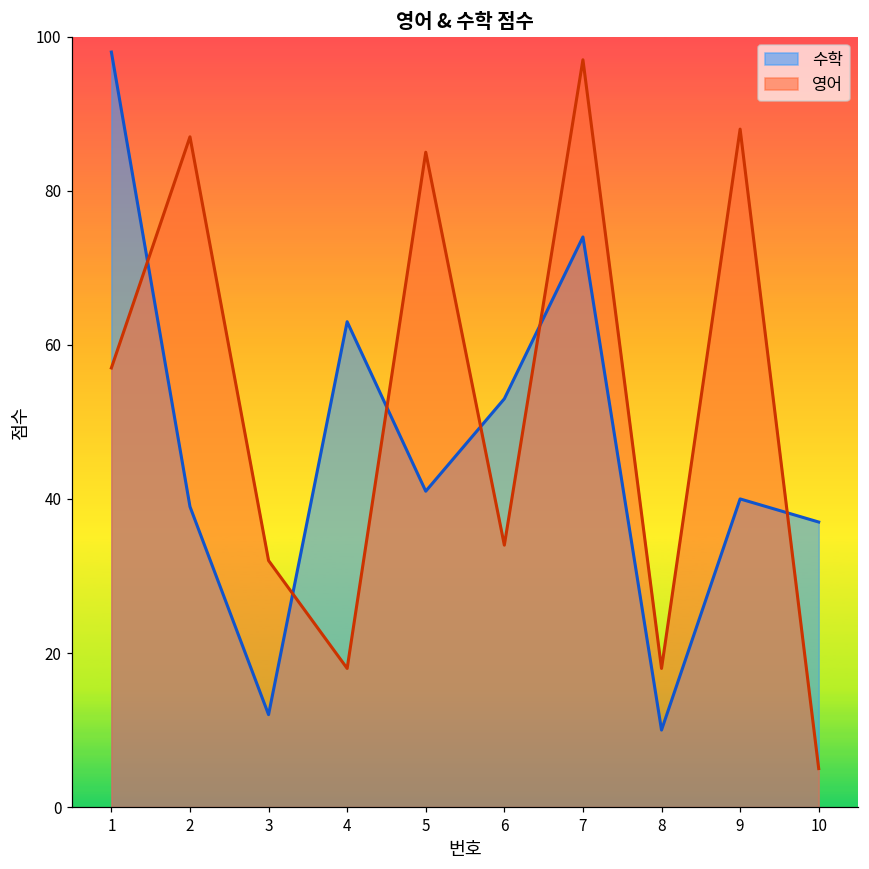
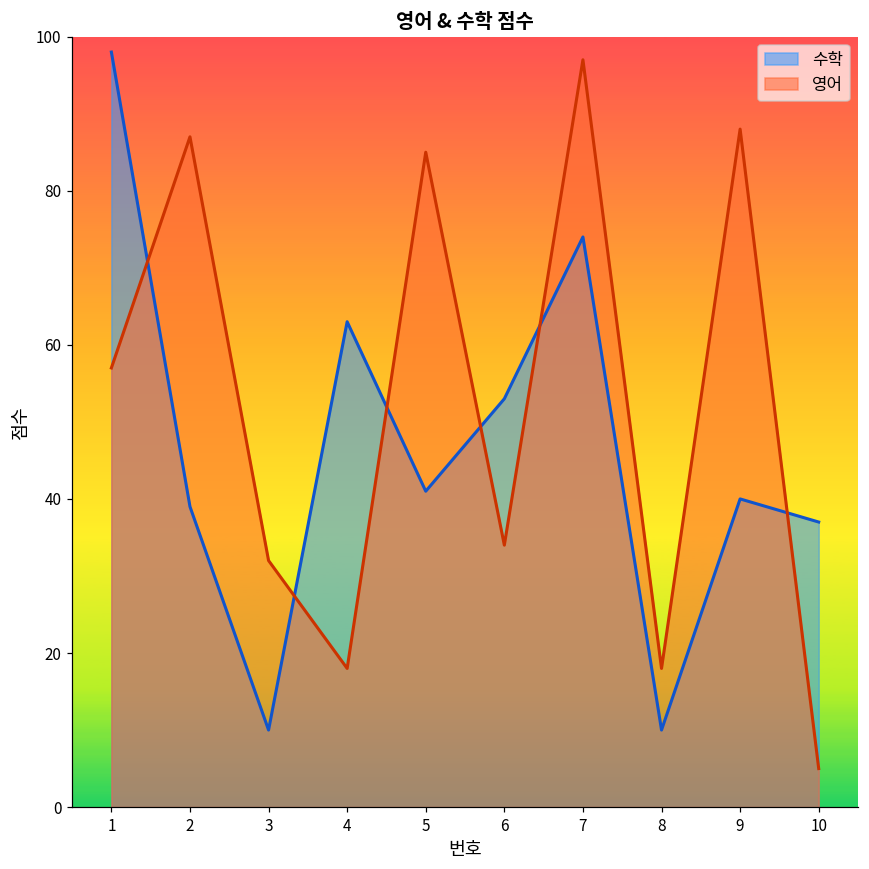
  {
    "수학": {
      "1": 98,
      "2": 39,
-     "3": 12,
+     "3": 10,
      "4": 63,
      "5": 41,
      "6": 53,
      "7": 74,
      "8": 10,
      "9": 40,
      "10": 37
    },
    "영어": {
      "1": 57,
      "2": 87,
      "3": 32,
      "4": 18,
      "5": 85,
      "6": 34,
      "7": 97,
      "8": 18,
      "9": 88,
      "10": 5
    }
  }
